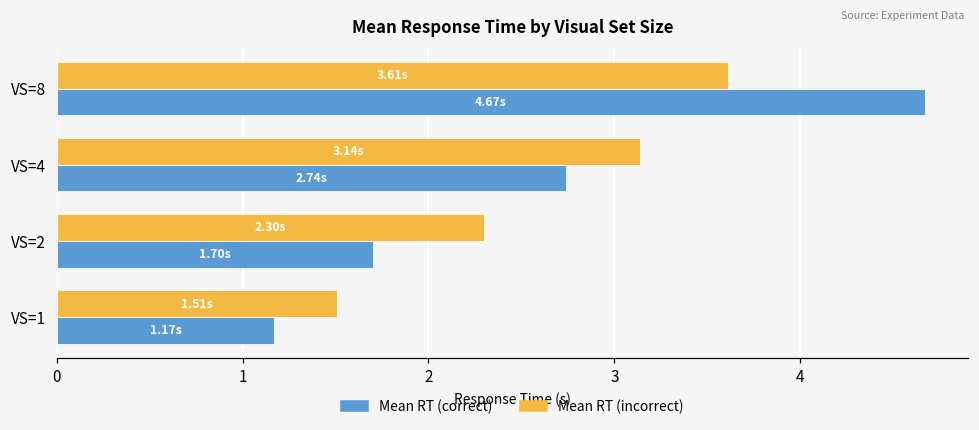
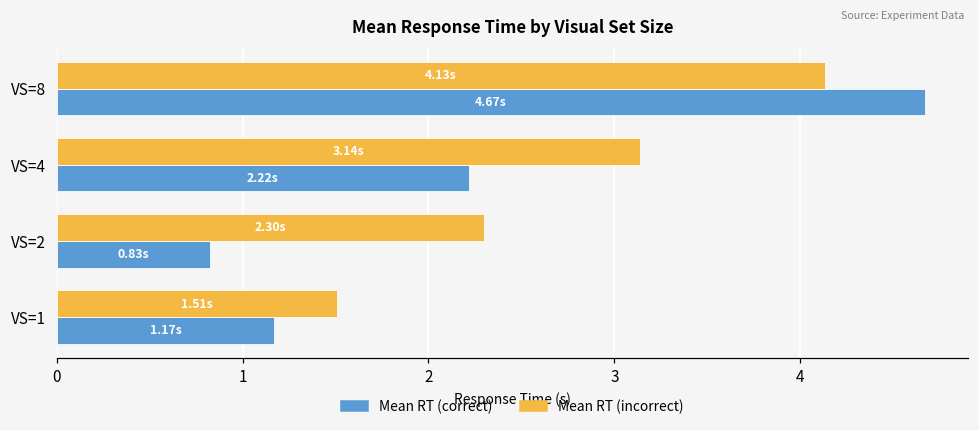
  {
    "Mean RT (correct)": {
      "VS=8": "4.67s",
-     "VS=4": "2.74s",
-     "VS=2": "1.70s",
+     "VS=4": "2.22s",
+     "VS=2": "0.83s",
      "VS=1": "1.17s"
    },
    "Mean RT (incorrect)": {
-     "VS=8": "3.61s",
+     "VS=8": "4.13s",
      "VS=4": "3.14s",
      "VS=2": "2.30s",
      "VS=1": "1.51s"
    }
  }
